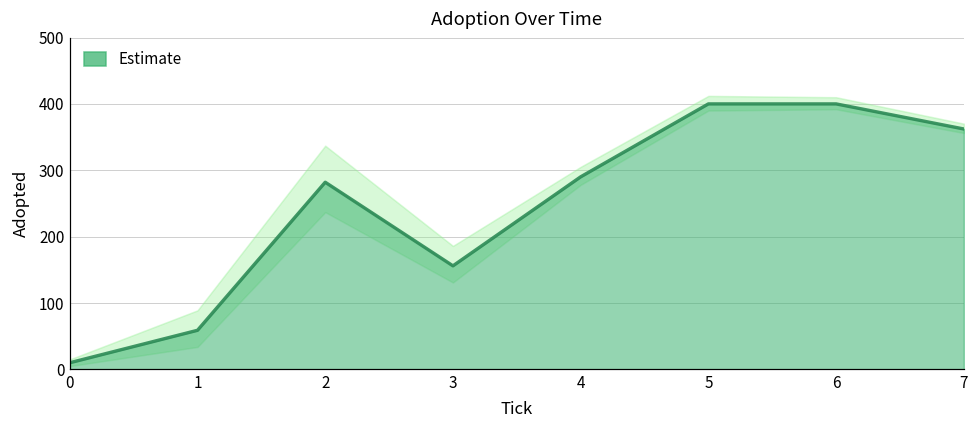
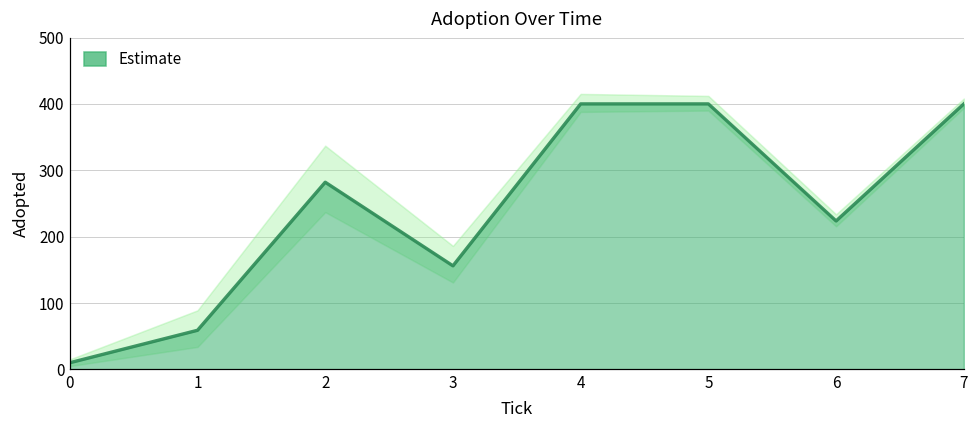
  {
    "Estimate": {
      "0": 10,
      "1": 60,
      "2": 280,
      "3": 160,
-     "4": 290,
+     "4": 400,
      "5": 400,
-     "6": 400,
-     "7": 360
+     "6": 220,
+     "7": 400
    }
  }
